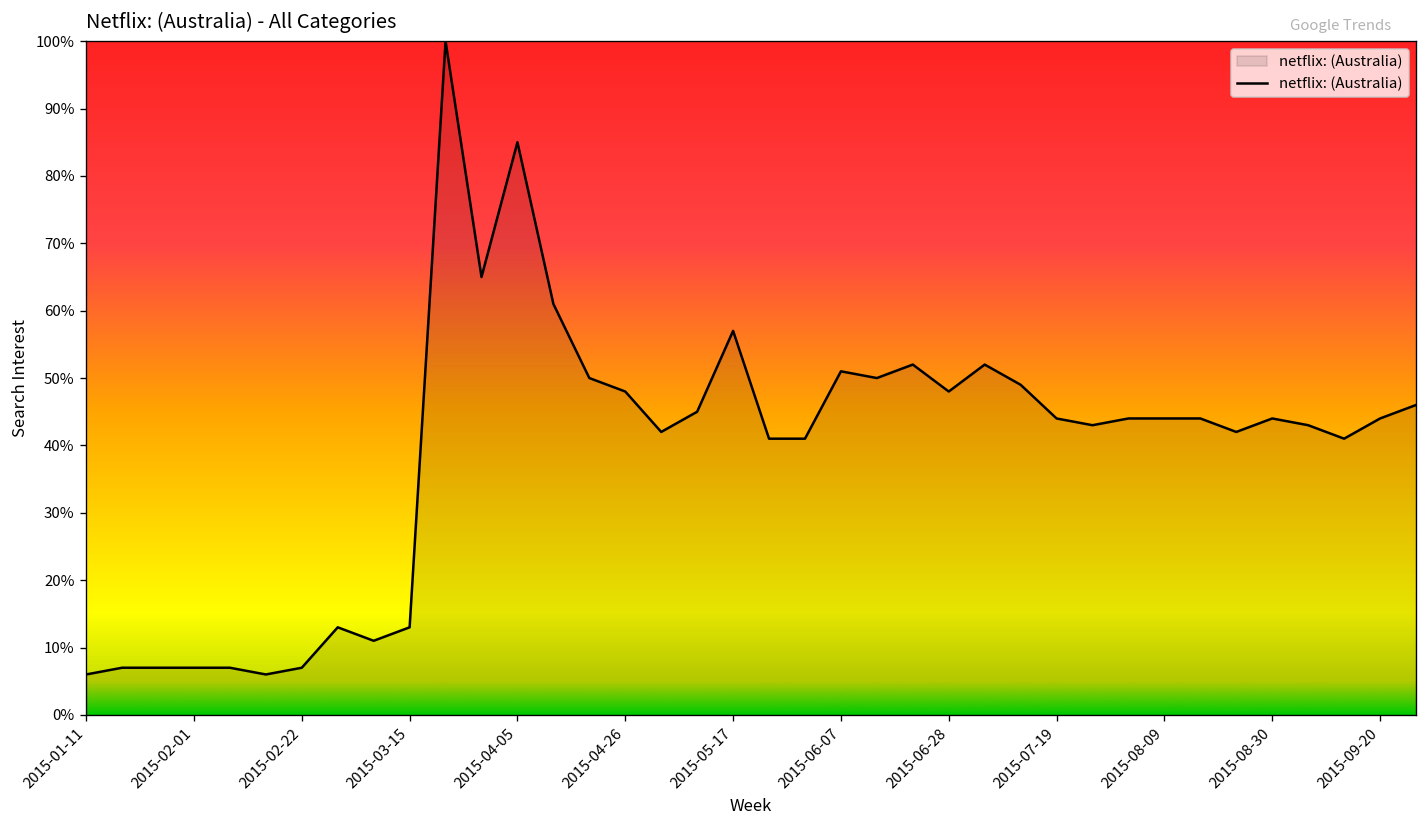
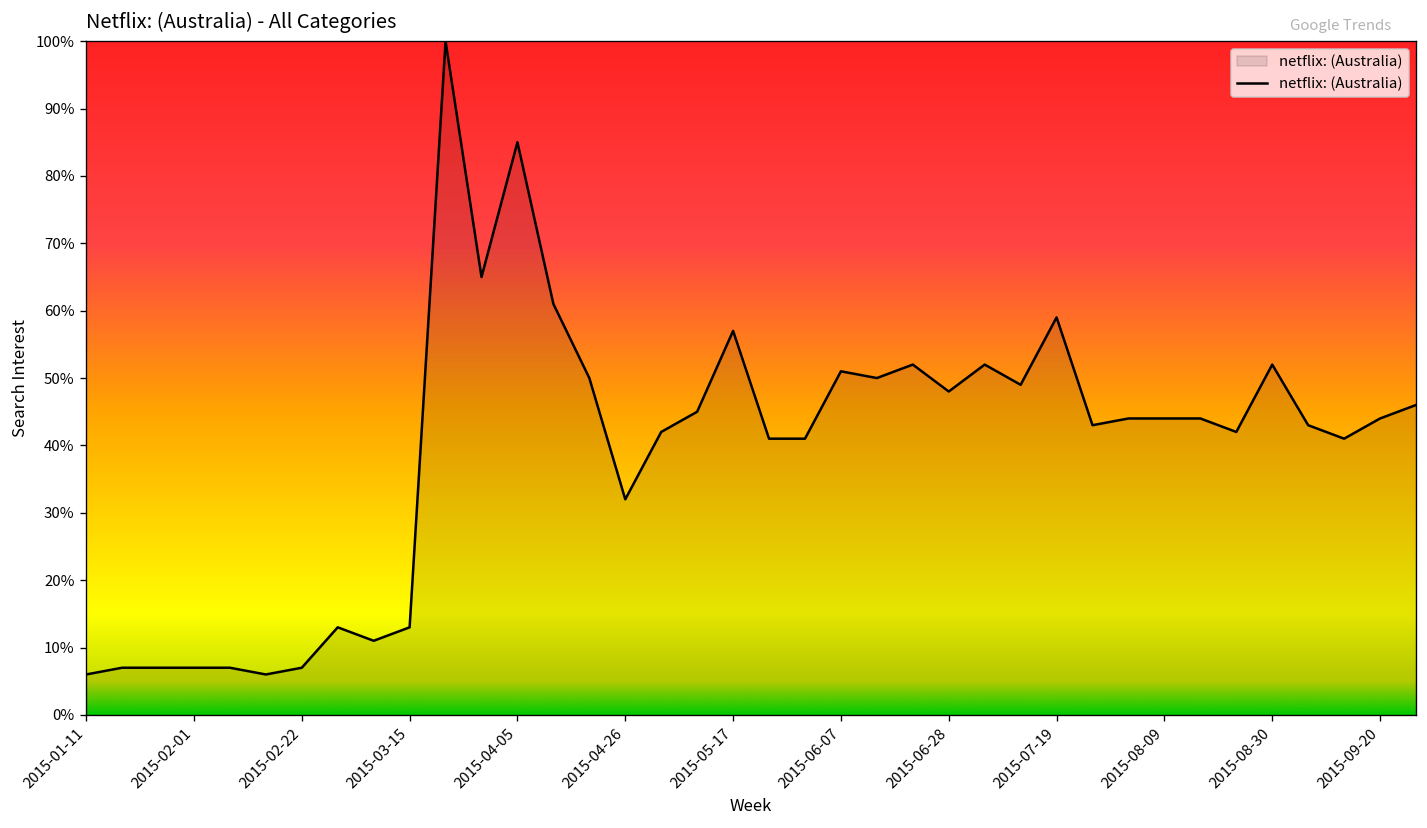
  {
    "2015-01-11": "6%",
    "2015-02-01": "7%",
    "2015-02-22": "7%",
    "2015-03-15": "13%",
    "2015-04-05": "85%",
-   "2015-04-26": "48%",
+   "2015-04-26": "32%",
    "2015-05-17": "57%",
    "2015-06-07": "51%",
    "2015-06-28": "48%",
-   "2015-07-19": "44%",
+   "2015-07-19": "59%",
    "2015-08-09": "44%",
-   "2015-08-30": "44%",
+   "2015-08-30": "52%",
    "2015-09-20": "44%"
  }
